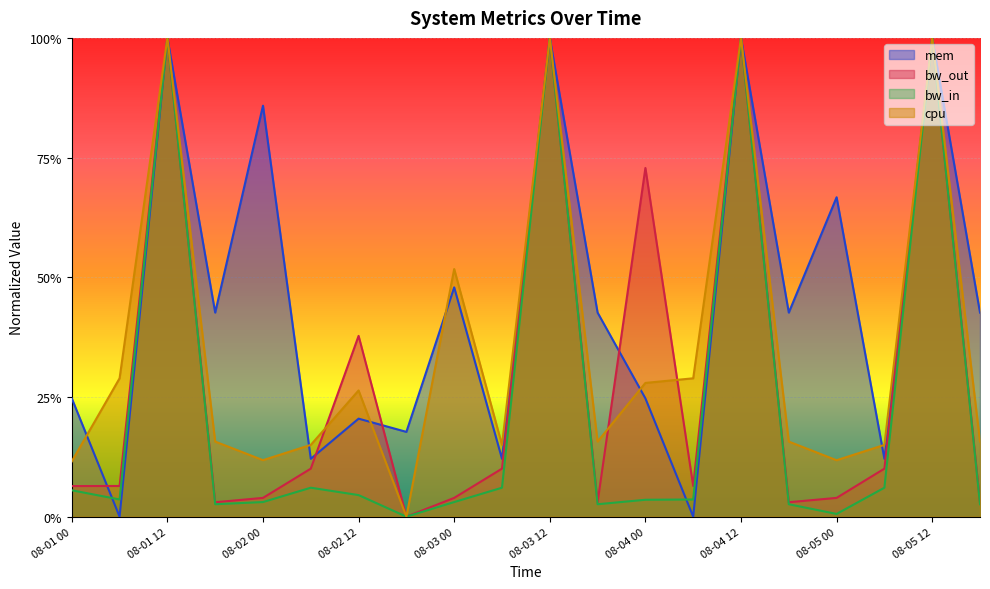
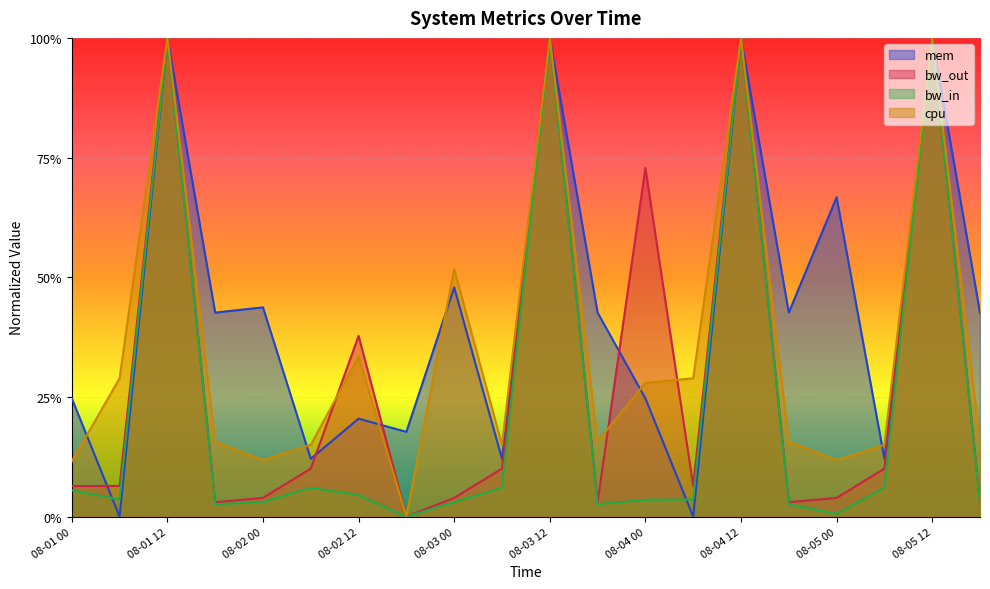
  {
    "mem": {
      "08-01 00": "25%",
-     "08-02 00": "86%",
+     "08-02 00": "44%",
      "08-02 12": "20%",
      "08-03 00": "48%",
      "08-04 00": "25%",
      "08-05 00": "67%"
    },
    "bw_out": {
      "08-01 00": "6%",
      "08-02 00": "4%",
      "08-02 12": "38%",
      "08-03 00": "4%",
      "08-04 00": "73%",
      "08-05 00": "4%"
    },
    "bw_in": {
      "08-01 00": "6%",
      "08-02 00": "3%",
      "08-02 12": "5%",
      "08-03 00": "3%",
      "08-04 00": "4%",
      "08-05 00": "1%"
    },
    "cpu": {
      "08-01 00": "12%",
      "08-02 00": "12%",
-     "08-02 12": "26%",
+     "08-02 12": "33%",
      "08-03 00": "52%",
      "08-04 00": "28%",
      "08-05 00": "12%"
    }
  }
